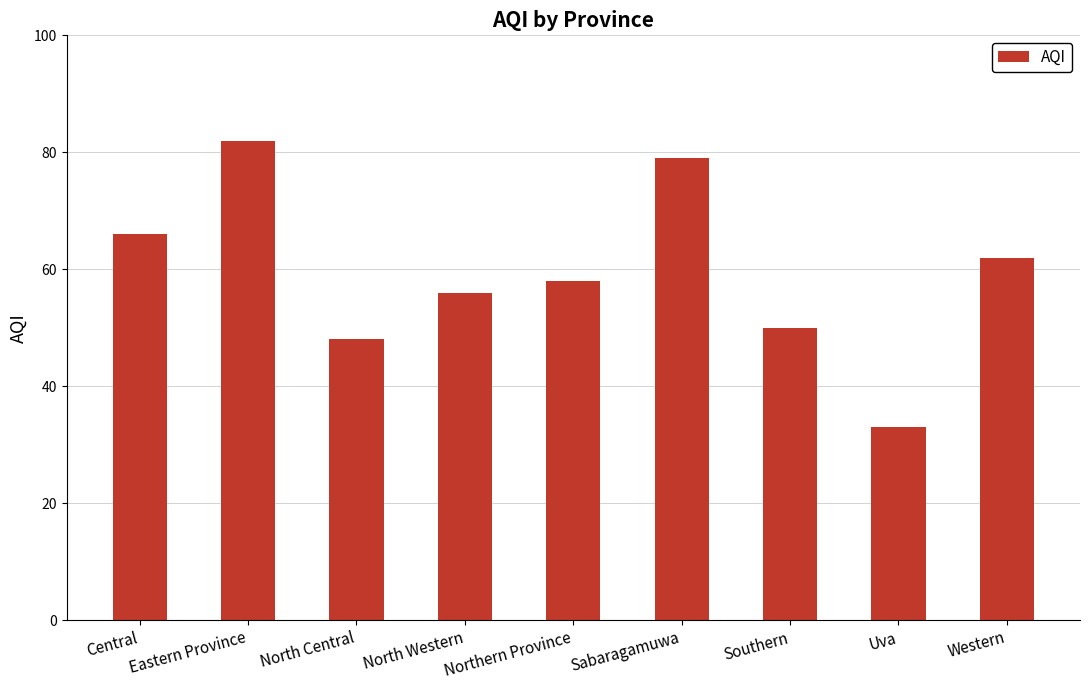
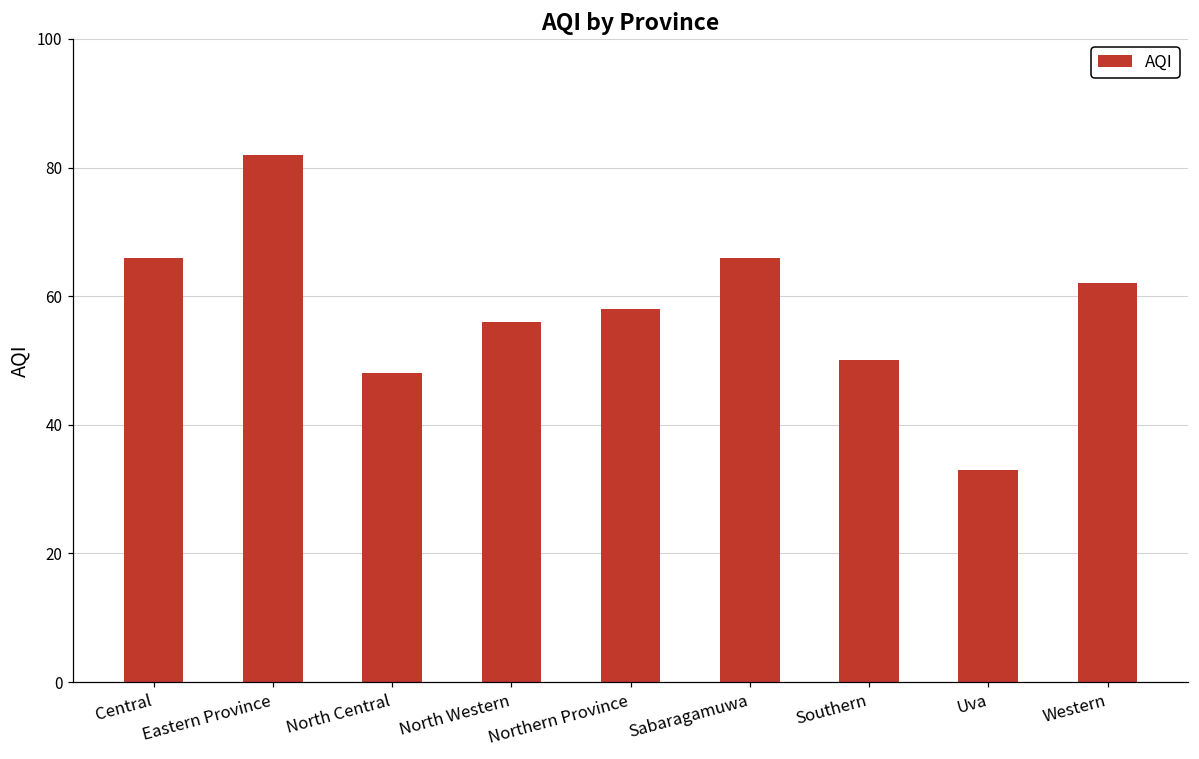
  {
    "Central": 66,
    "Eastern Province": 82,
    "North Central": 48,
    "North Western": 56,
    "Northern Province": 58,
-   "Sabaragamuwa": 79,
+   "Sabaragamuwa": 66,
    "Southern": 50,
    "Uva": 33,
    "Western": 62
  }
